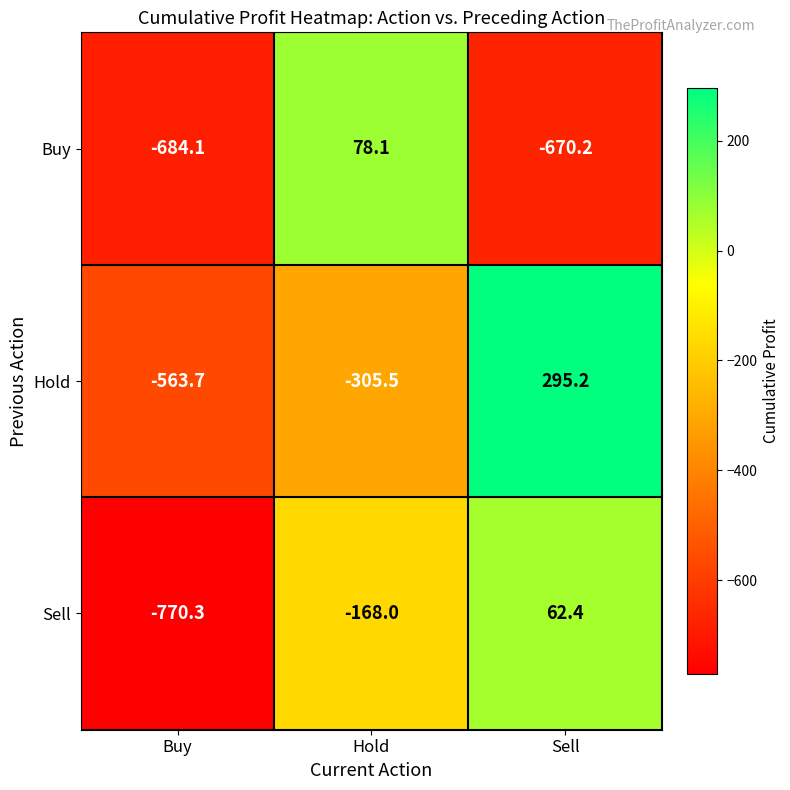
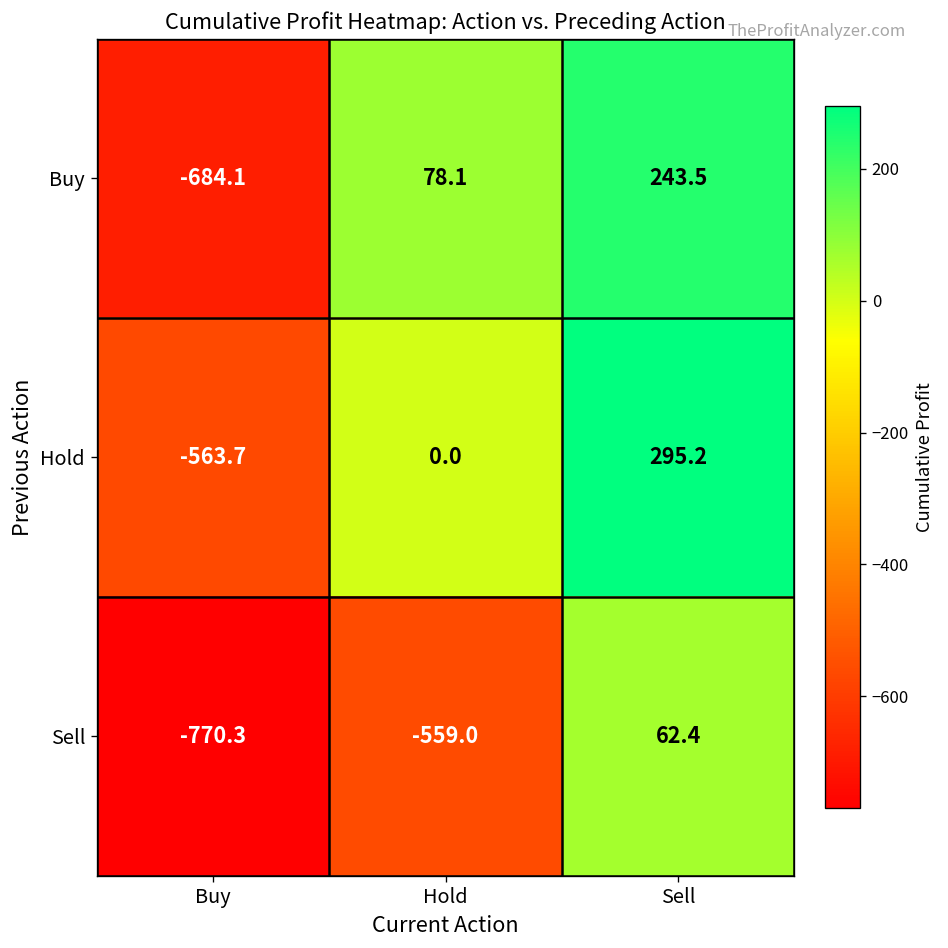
  {
    "Buy": {
      "Buy": -684.1,
      "Hold": 78.1,
-     "Sell": -670.2
+     "Sell": 243.5
    },
    "Hold": {
      "Buy": -563.7,
-     "Hold": -305.5,
+     "Hold": 0.0,
      "Sell": 295.2
    },
    "Sell": {
      "Buy": -770.3,
-     "Hold": -168.0,
+     "Hold": -559.0,
      "Sell": 62.4
    }
  }
